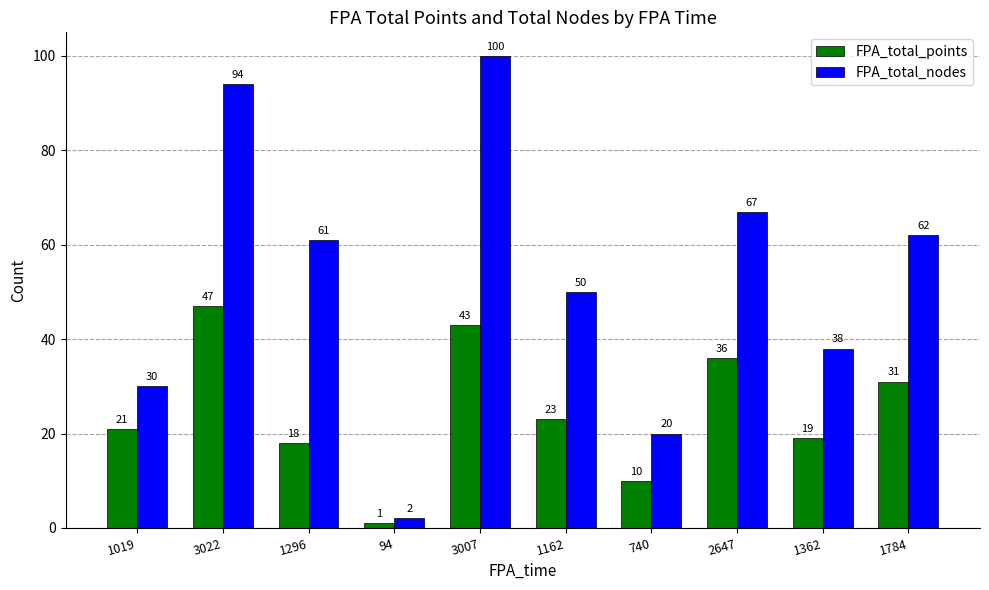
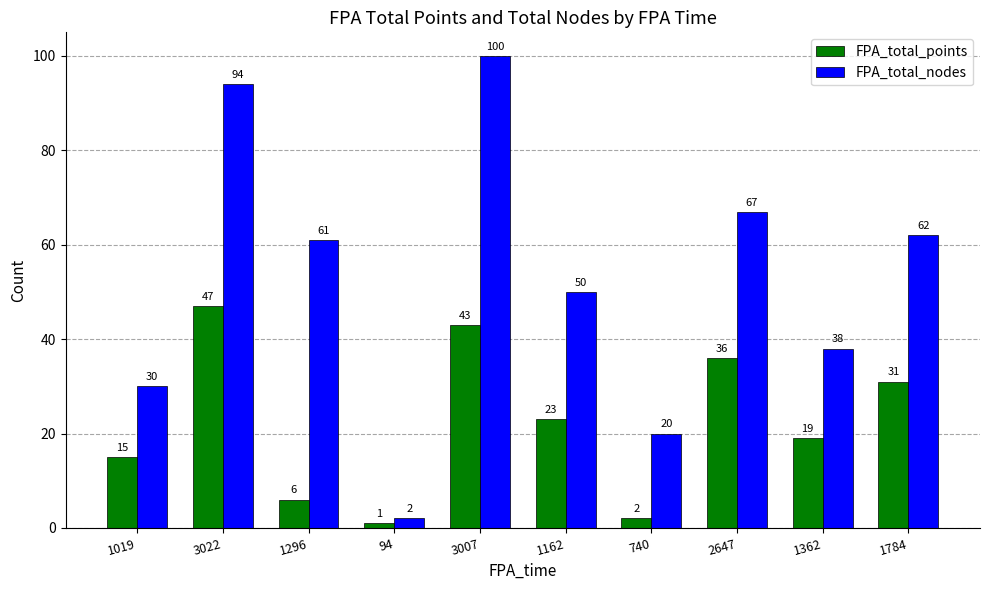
  {
    "FPA_total_points": {
-     "1019": 21,
+     "1019": 15,
      "3022": 47,
-     "1296": 18,
+     "1296": 6,
      "94": 1,
      "3007": 43,
      "1162": 23,
-     "740": 10,
+     "740": 2,
      "2647": 36,
      "1362": 19,
      "1784": 31
    },
    "FPA_total_nodes": {
      "1019": 30,
      "3022": 94,
      "1296": 61,
      "94": 2,
      "3007": 100,
      "1162": 50,
      "740": 20,
      "2647": 67,
      "1362": 38,
      "1784": 62
    }
  }
